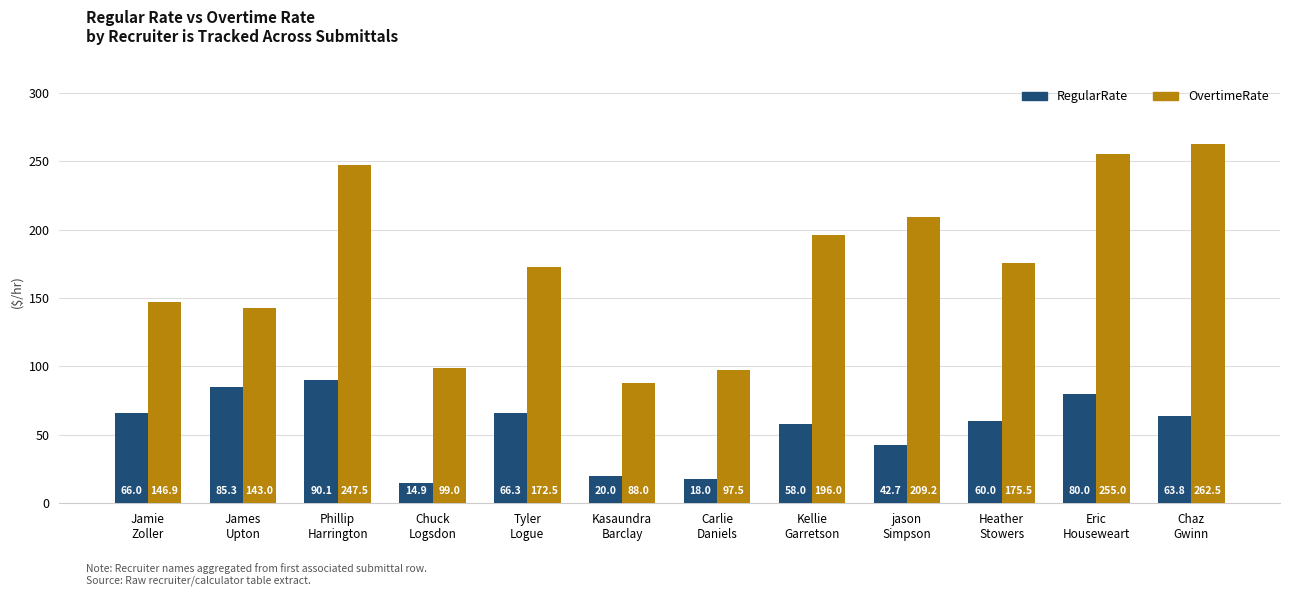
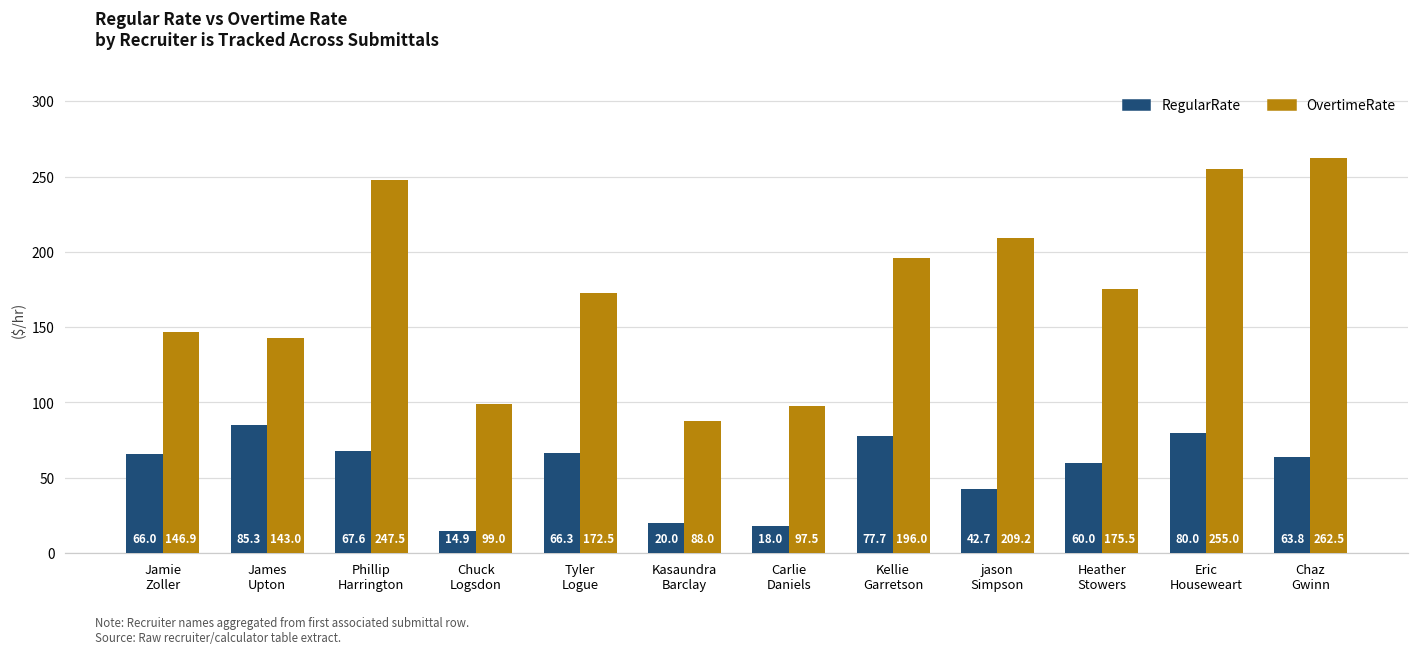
  {
    "RegularRate": {
      "Jamie Zoller": 66.0,
      "James Upton": 85.3,
-     "Phillip Harrington": 90.1,
+     "Phillip Harrington": 67.6,
      "Chuck Logsdon": 14.9,
      "Tyler Logue": 66.3,
      "Kasaundra Barclay": 20.0,
      "Carlie Daniels": 18.0,
-     "Kellie Garretson": 58.0,
+     "Kellie Garretson": 77.7,
      "jason Simpson": 42.7,
      "Heather Stowers": 60.0,
      "Eric Houseweart": 80.0,
      "Chaz Gwinn": 63.8
    },
    "OvertimeRate": {
      "Jamie Zoller": 146.9,
      "James Upton": 143.0,
      "Phillip Harrington": 247.5,
      "Chuck Logsdon": 99.0,
      "Tyler Logue": 172.5,
      "Kasaundra Barclay": 88.0,
      "Carlie Daniels": 97.5,
      "Kellie Garretson": 196.0,
      "jason Simpson": 209.2,
      "Heather Stowers": 175.5,
      "Eric Houseweart": 255.0,
      "Chaz Gwinn": 262.5
    }
  }
